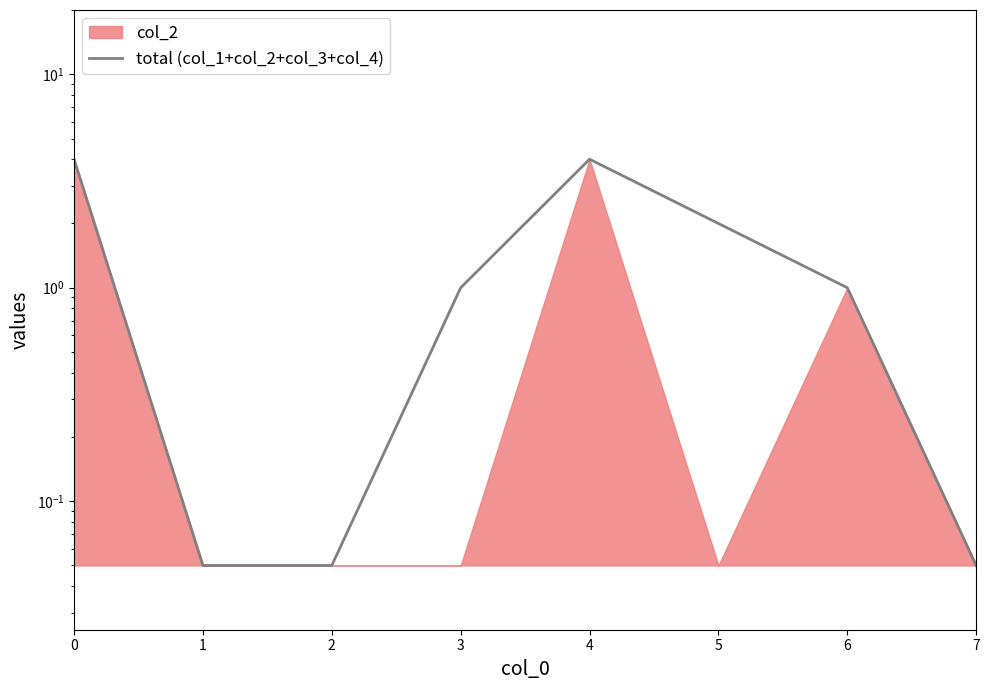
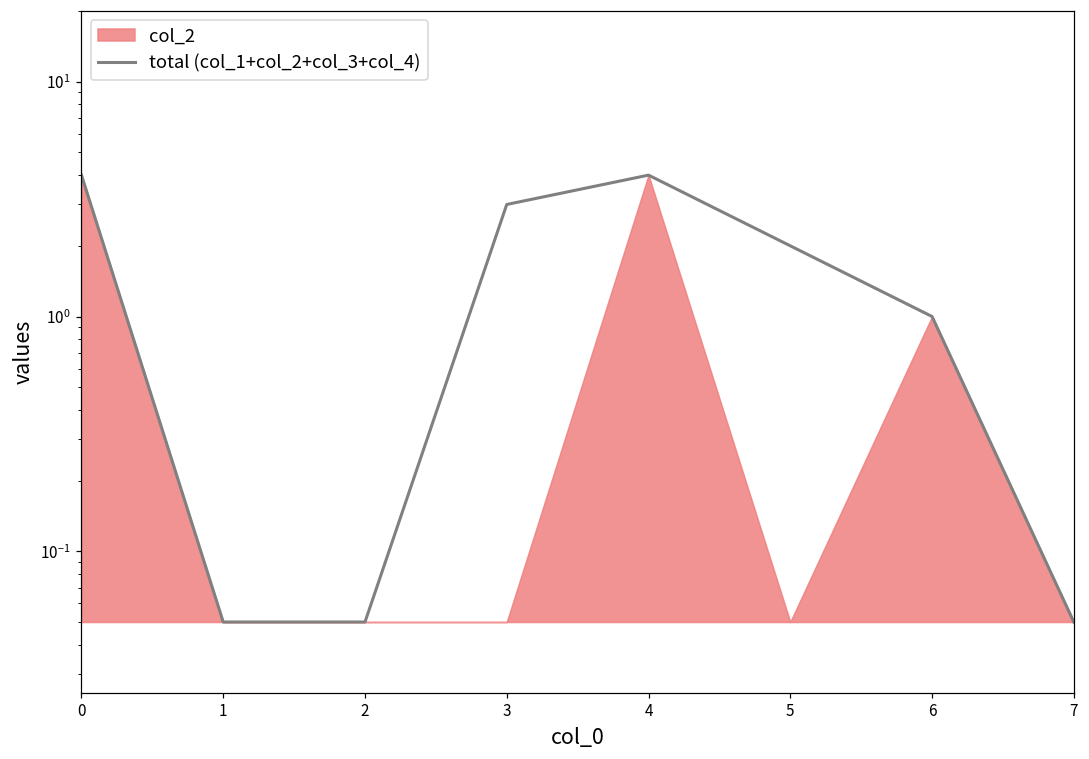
  {
    "total (col_1+col_2+col_3+col_4)": {
-     "3": 1,
+     "3": 3,
      "5": 2
    },
    "col_2": {
      "3": 0,
      "5": 0
    }
  }
